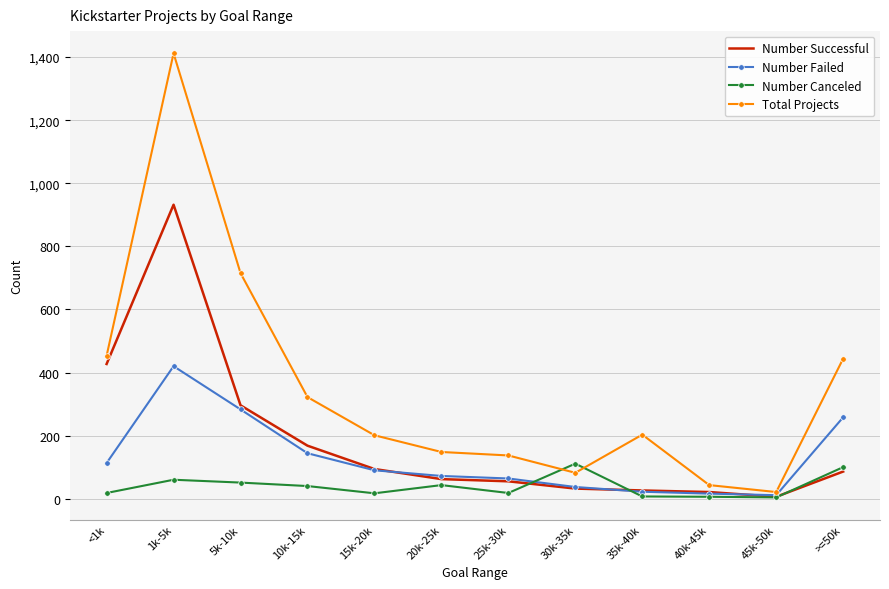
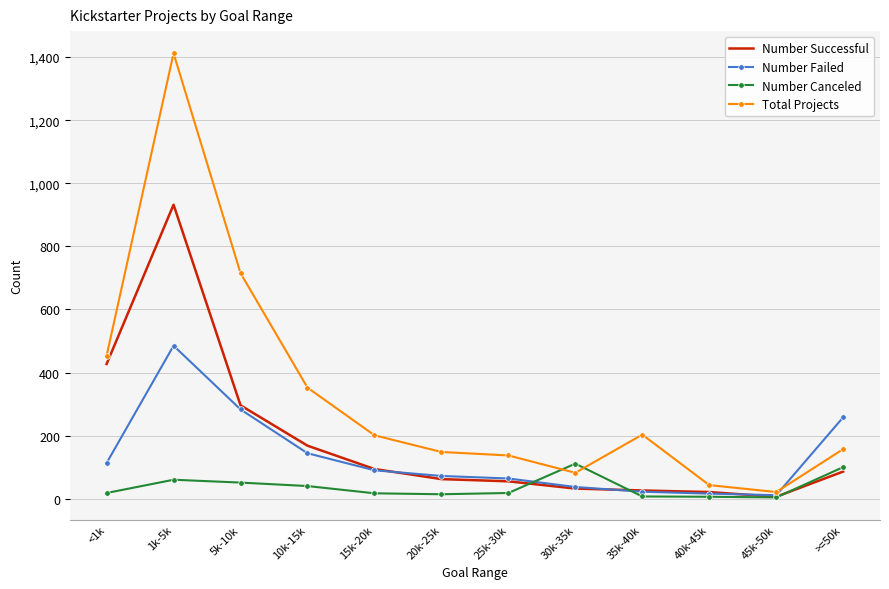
  {
    "Number Successful": {
      "<1k": "430",
      "1k-5k": "930",
      "5k-10k": "300",
      "10k-15k": "170",
      "20k-25k": "60",
      "25k-30k": "60",
      ">=50k": "90"
    },
    "Number Failed": {
      "<1k": "110",
-     "1k-5k": "420",
+     "1k-5k": "490",
      "5k-10k": "280",
      "10k-15k": "140",
      "20k-25k": "70",
      "25k-30k": "60",
      ">=50k": "260"
    },
    "Number Canceled": {
      "<1k": "20",
      "1k-5k": "60",
      "5k-10k": "50",
      "10k-15k": "40",
      "15k-20k": "20",
-     "20k-25k": "40",
+     "20k-25k": "10",
      "25k-30k": "20",
      "30k-35k": "110",
      "35k-40k": "10",
      "40k-45k": "10",
      ">=50k": "100"
    },
    "Total Projects": {
      "<1k": "450",
      "1k-5k": "1,410",
      "5k-10k": "720",
-     "10k-15k": "320",
+     "10k-15k": "350",
      "15k-20k": "200",
      "20k-25k": "150",
      "25k-30k": "140",
      "30k-35k": "80",
      "35k-40k": "200",
      "40k-45k": "40",
      "45k-50k": "20",
-     ">=50k": "440"
+     ">=50k": "160"
    }
  }
